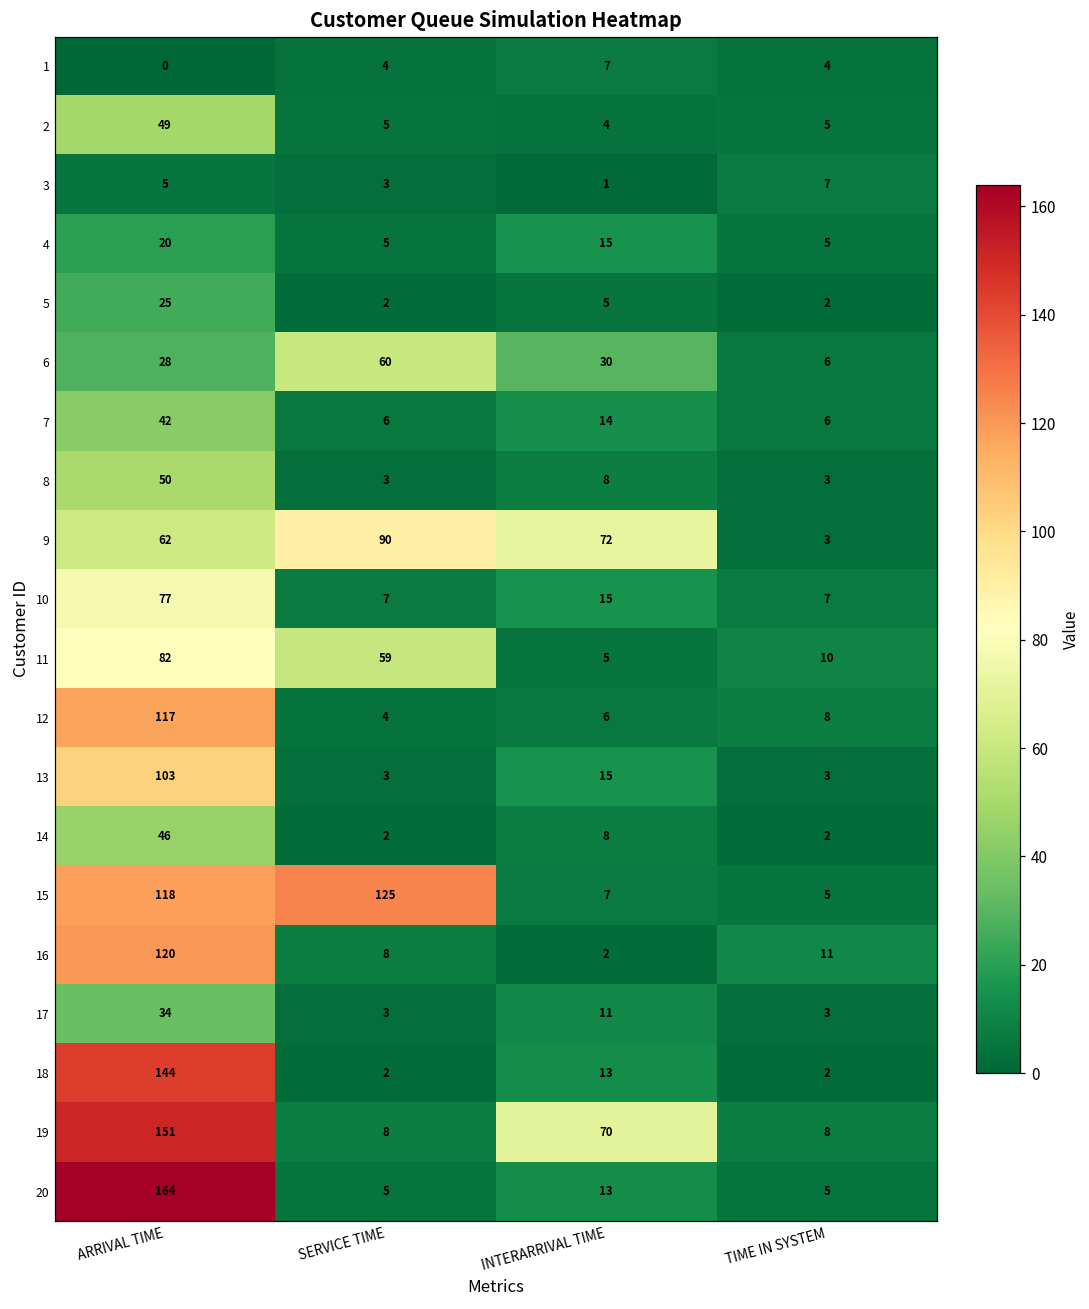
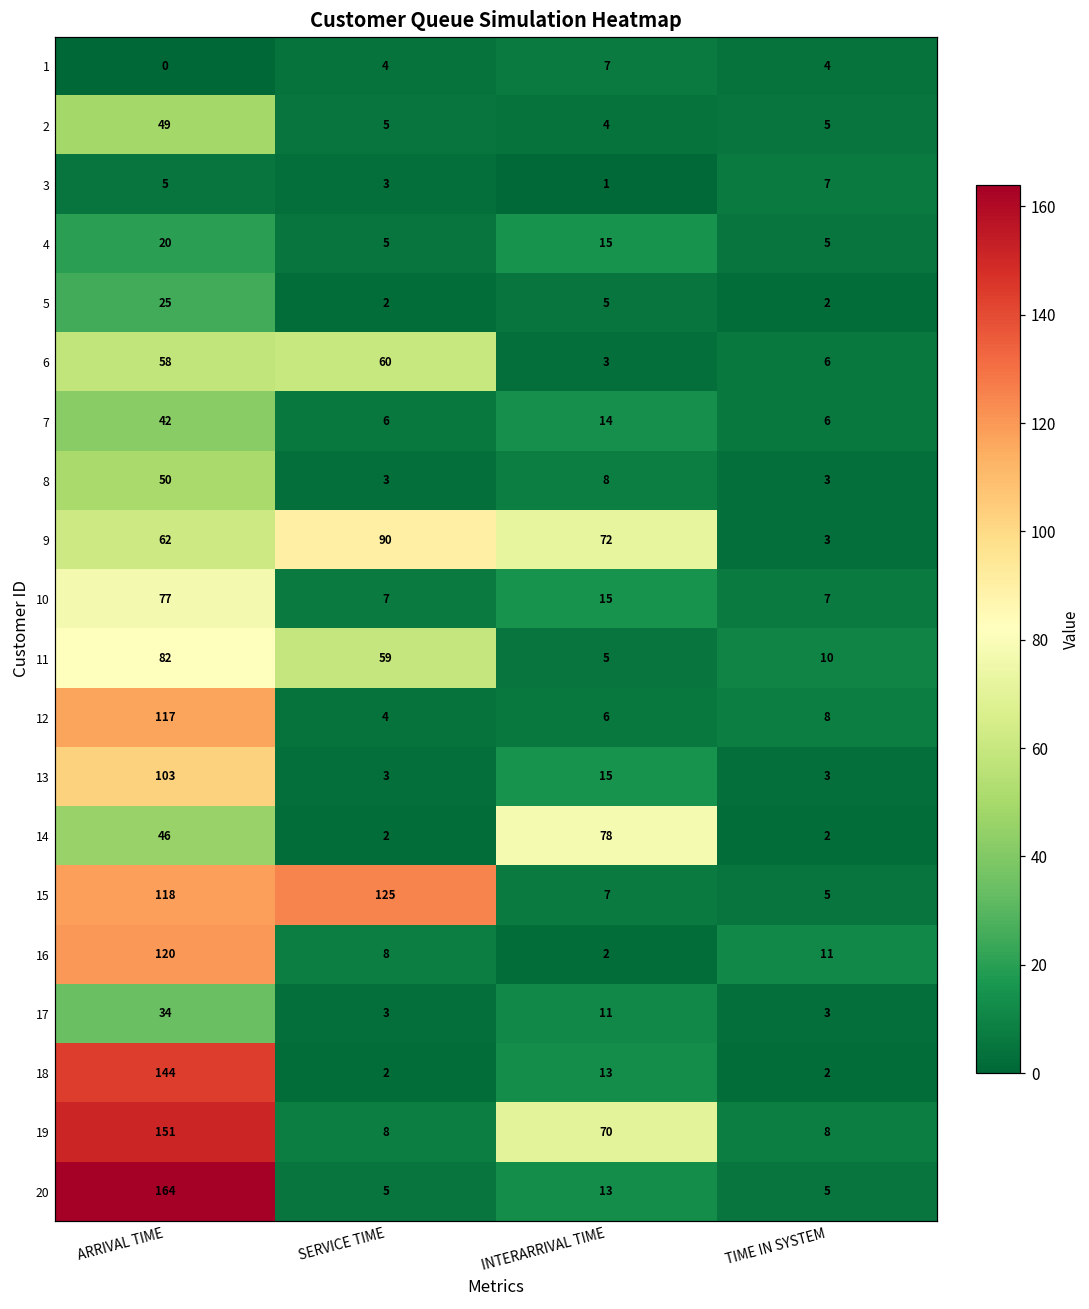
  {
    "1": {
      "ARRIVAL TIME": 0,
      "SERVICE TIME": 4,
      "INTERARRIVAL TIME": 7,
      "TIME IN SYSTEM": 4
    },
    "2": {
      "ARRIVAL TIME": 49,
      "SERVICE TIME": 5,
      "INTERARRIVAL TIME": 4,
      "TIME IN SYSTEM": 5
    },
    "3": {
      "ARRIVAL TIME": 5,
      "SERVICE TIME": 3,
      "INTERARRIVAL TIME": 1,
      "TIME IN SYSTEM": 7
    },
    "4": {
      "ARRIVAL TIME": 20,
      "SERVICE TIME": 5,
      "INTERARRIVAL TIME": 15,
      "TIME IN SYSTEM": 5
    },
    "5": {
      "ARRIVAL TIME": 25,
      "SERVICE TIME": 2,
      "INTERARRIVAL TIME": 5,
      "TIME IN SYSTEM": 2
    },
    "6": {
-     "ARRIVAL TIME": 28,
+     "ARRIVAL TIME": 58,
      "SERVICE TIME": 60,
-     "INTERARRIVAL TIME": 30,
+     "INTERARRIVAL TIME": 3,
      "TIME IN SYSTEM": 6
    },
    "7": {
      "ARRIVAL TIME": 42,
      "SERVICE TIME": 6,
      "INTERARRIVAL TIME": 14,
      "TIME IN SYSTEM": 6
    },
    "8": {
      "ARRIVAL TIME": 50,
      "SERVICE TIME": 3,
      "INTERARRIVAL TIME": 8,
      "TIME IN SYSTEM": 3
    },
    "9": {
      "ARRIVAL TIME": 62,
      "SERVICE TIME": 90,
      "INTERARRIVAL TIME": 72,
      "TIME IN SYSTEM": 3
    },
    "10": {
      "ARRIVAL TIME": 77,
      "SERVICE TIME": 7,
      "INTERARRIVAL TIME": 15,
      "TIME IN SYSTEM": 7
    },
    "11": {
      "ARRIVAL TIME": 82,
      "SERVICE TIME": 59,
      "INTERARRIVAL TIME": 5,
      "TIME IN SYSTEM": 10
    },
    "12": {
      "ARRIVAL TIME": 117,
      "SERVICE TIME": 4,
      "INTERARRIVAL TIME": 6,
      "TIME IN SYSTEM": 8
    },
    "13": {
      "ARRIVAL TIME": 103,
      "SERVICE TIME": 3,
      "INTERARRIVAL TIME": 15,
      "TIME IN SYSTEM": 3
    },
    "14": {
      "ARRIVAL TIME": 46,
      "SERVICE TIME": 2,
-     "INTERARRIVAL TIME": 8,
+     "INTERARRIVAL TIME": 78,
      "TIME IN SYSTEM": 2
    },
    "15": {
      "ARRIVAL TIME": 118,
      "SERVICE TIME": 125,
      "INTERARRIVAL TIME": 7,
      "TIME IN SYSTEM": 5
    },
    "16": {
      "ARRIVAL TIME": 120,
      "SERVICE TIME": 8,
      "INTERARRIVAL TIME": 2,
      "TIME IN SYSTEM": 11
    },
    "17": {
      "ARRIVAL TIME": 34,
      "SERVICE TIME": 3,
      "INTERARRIVAL TIME": 11,
      "TIME IN SYSTEM": 3
    },
    "18": {
      "ARRIVAL TIME": 144,
      "SERVICE TIME": 2,
      "INTERARRIVAL TIME": 13,
      "TIME IN SYSTEM": 2
    },
    "19": {
      "ARRIVAL TIME": 151,
      "SERVICE TIME": 8,
      "INTERARRIVAL TIME": 70,
      "TIME IN SYSTEM": 8
    },
    "20": {
      "ARRIVAL TIME": 164,
      "SERVICE TIME": 5,
      "INTERARRIVAL TIME": 13,
      "TIME IN SYSTEM": 5
    }
  }
